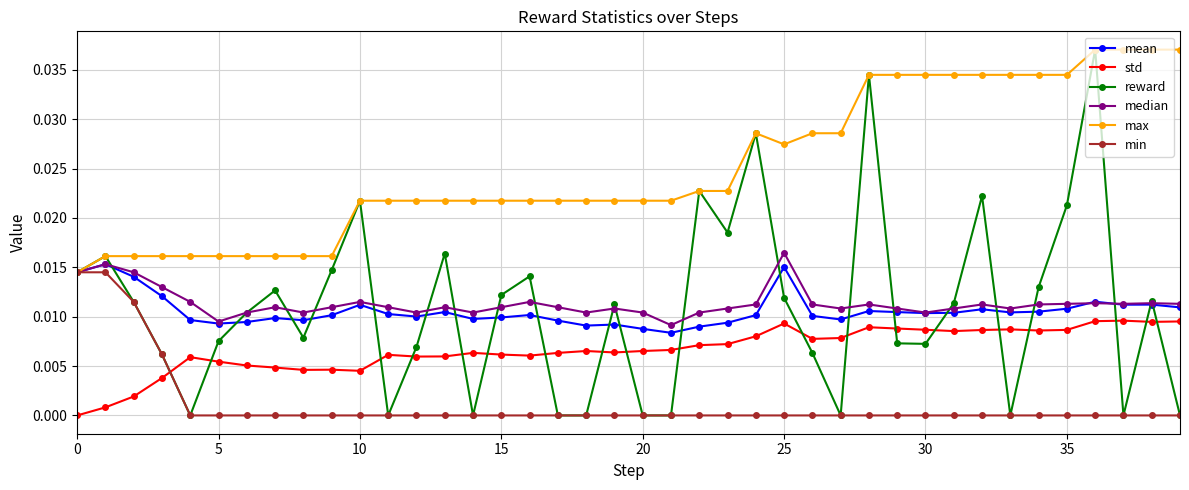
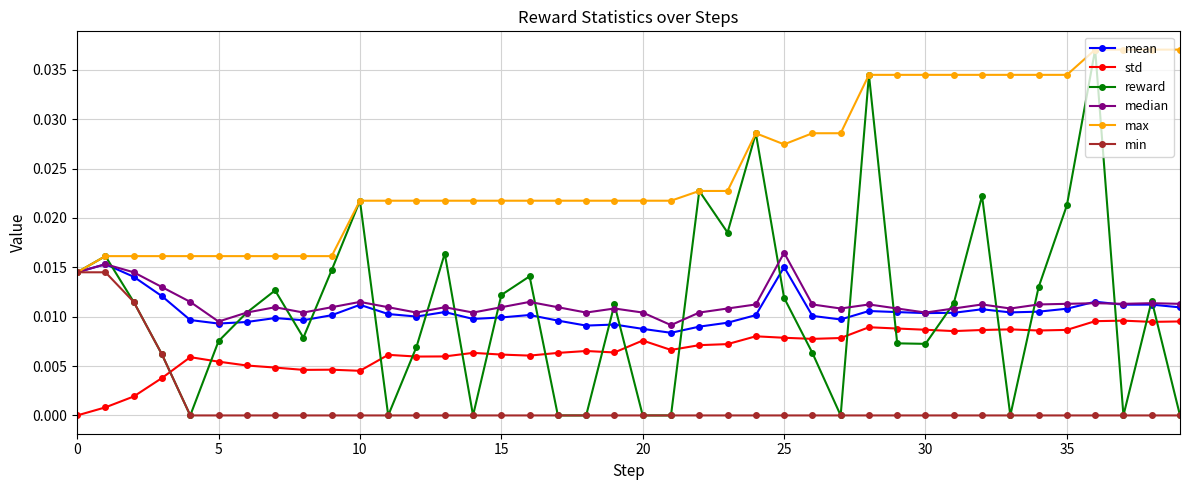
  {
    "mean": {
      "10": 0.011,
      "15": 0.010,
      "20": 0.009,
      "25": 0.015,
      "35": 0.011
    },
    "std": {
      "0": 0.000,
      "5": 0.005,
      "10": 0.005,
      "15": 0.006,
-     "20": 0.007,
-     "25": 0.009,
+     "20": 0.008,
+     "25": 0.008,
      "30": 0.009,
      "35": 0.009
    },
    "reward": {
      "5": 0.008,
      "15": 0.012,
      "25": 0.012,
      "30": 0.007,
      "35": 0.021
    },
    "median": {
      "10": 0.011,
      "15": 0.011,
      "20": 0.010,
      "25": 0.016,
      "35": 0.011
    },
    "max": {
      "5": 0.016,
      "15": 0.022,
      "20": 0.022,
      "25": 0.027,
      "30": 0.034,
      "35": 0.034
    },
    "min": {
      "5": 0.000,
      "10": 0.000,
      "15": 0.000,
      "25": 0.000,
      "30": 0.000,
      "35": 0.000
    }
  }
